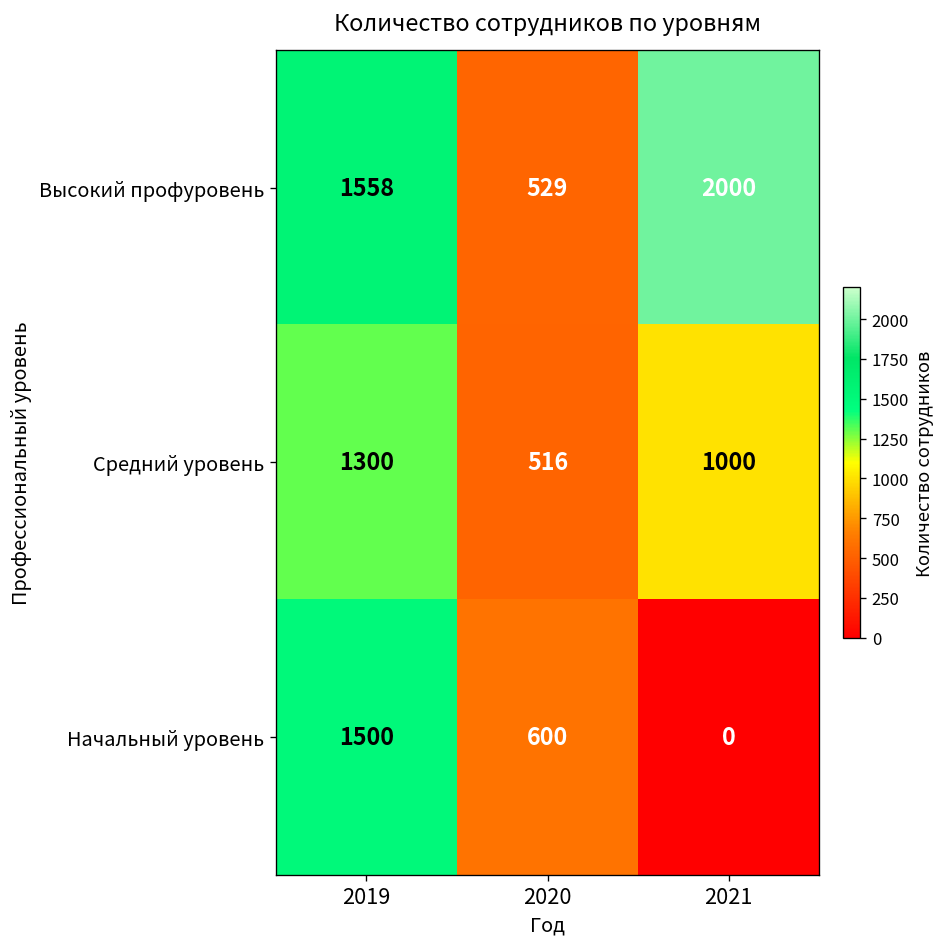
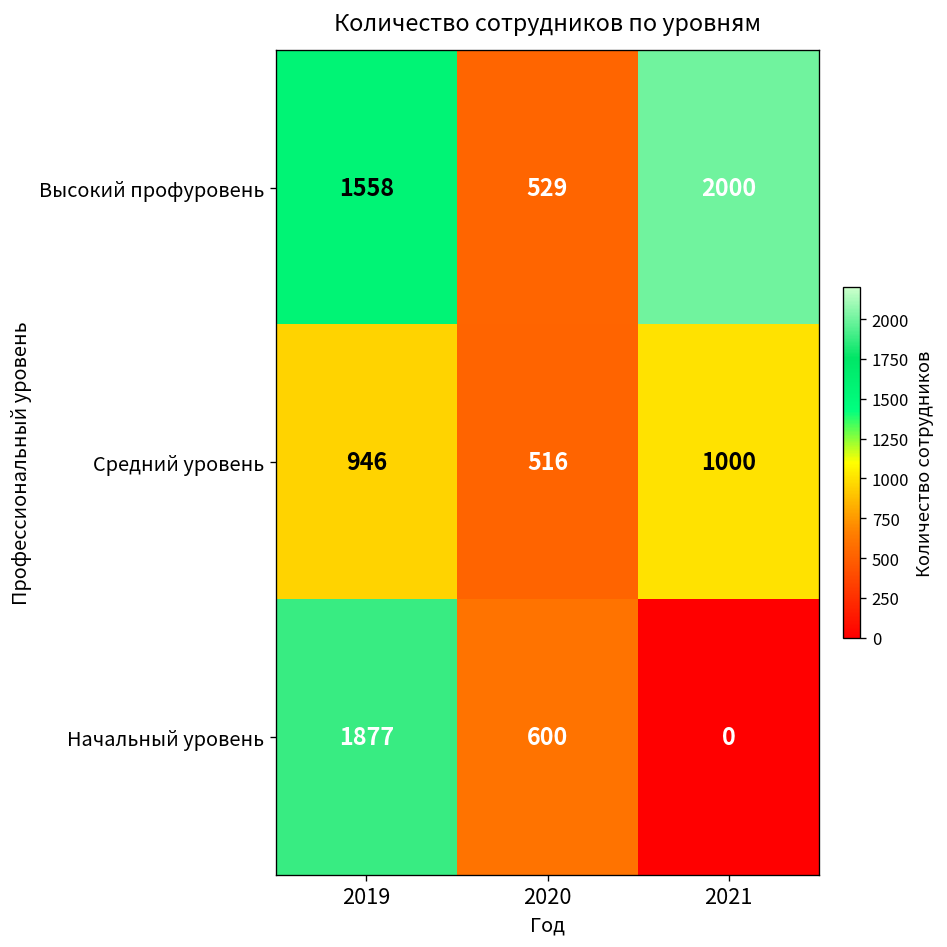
  {
    "Высокий профуровень": {
      "2019": 1558,
      "2020": 529,
      "2021": 2000
    },
    "Средний уровень": {
-     "2019": 1300,
+     "2019": 946,
      "2020": 516,
      "2021": 1000
    },
    "Начальный уровень": {
-     "2019": 1500,
+     "2019": 1877,
      "2020": 600,
      "2021": 0
    }
  }
